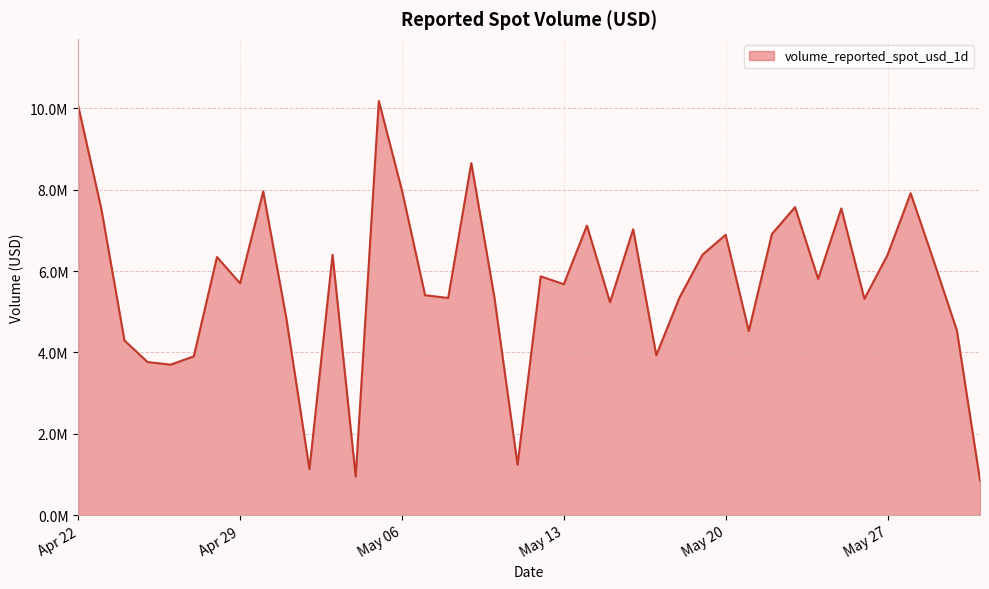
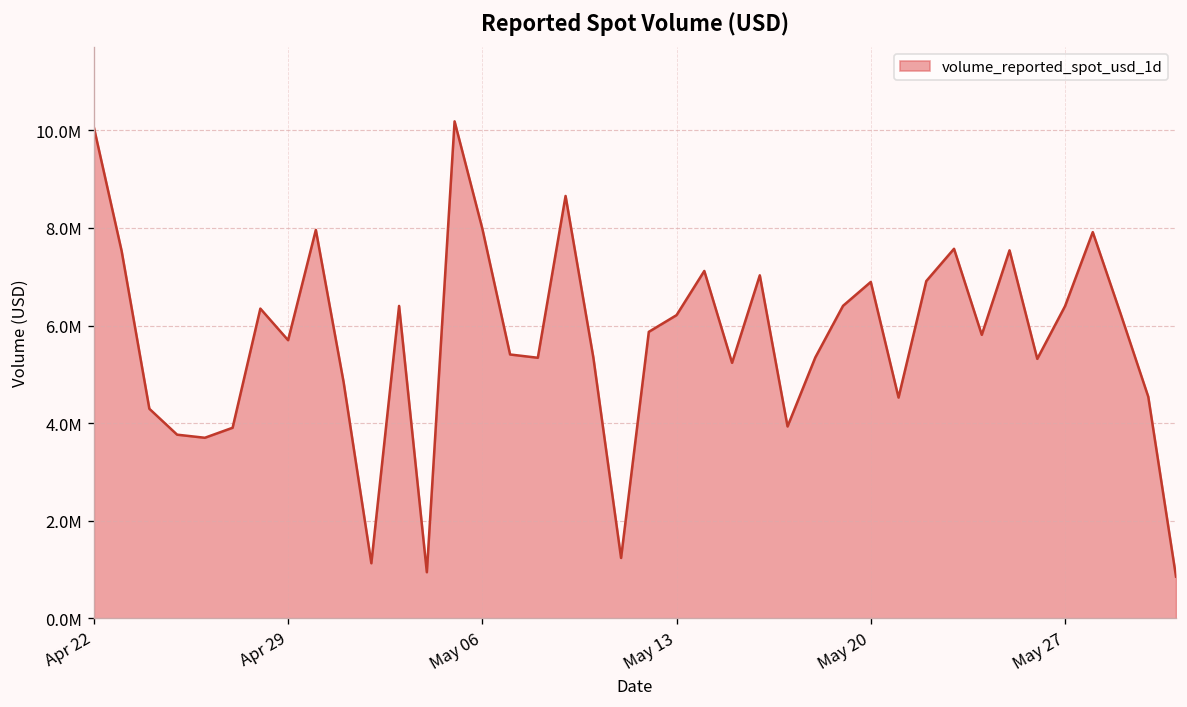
  {
    "Apr 22": 10100000,
    "Apr 29": 5700000,
    "May 06": 8000000,
-   "May 13": 5700000,
+   "May 13": 6200000,
    "May 20": 6900000,
    "May 27": 6400000
  }
